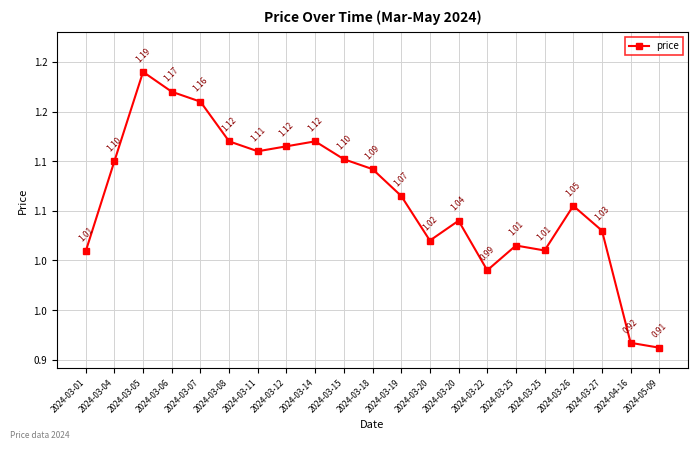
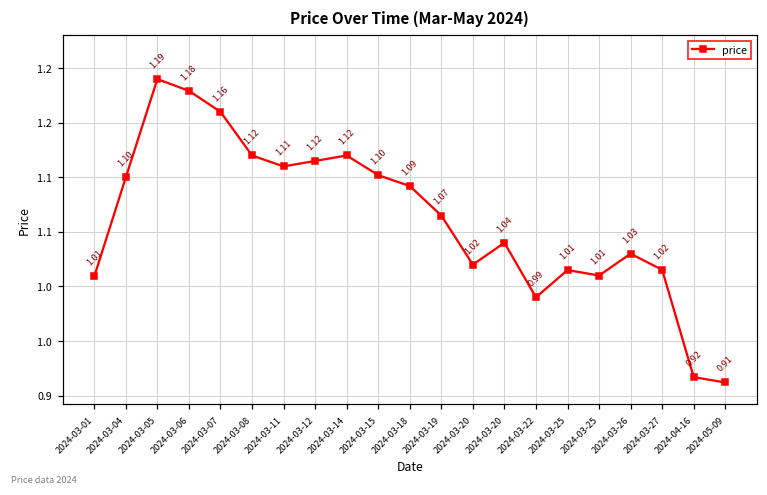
  {
    "2024-03-01": 1.01,
    "2024-03-04": 1.10,
    "2024-03-05": 1.19,
-   "2024-03-06": 1.17,
+   "2024-03-06": 1.18,
    "2024-03-07": 1.16,
    "2024-03-08": 1.12,
    "2024-03-11": 1.11,
    "2024-03-12": 1.12,
    "2024-03-14": 1.12,
    "2024-03-15": 1.10,
    "2024-03-18": 1.09,
    "2024-03-19": 1.07,
    "2024-03-22": 0.99,
-   "2024-03-26": 1.05,
-   "2024-03-27": 1.03,
+   "2024-03-26": 1.03,
+   "2024-03-27": 1.02,
    "2024-04-16": 0.92,
    "2024-05-09": 0.91
  }
